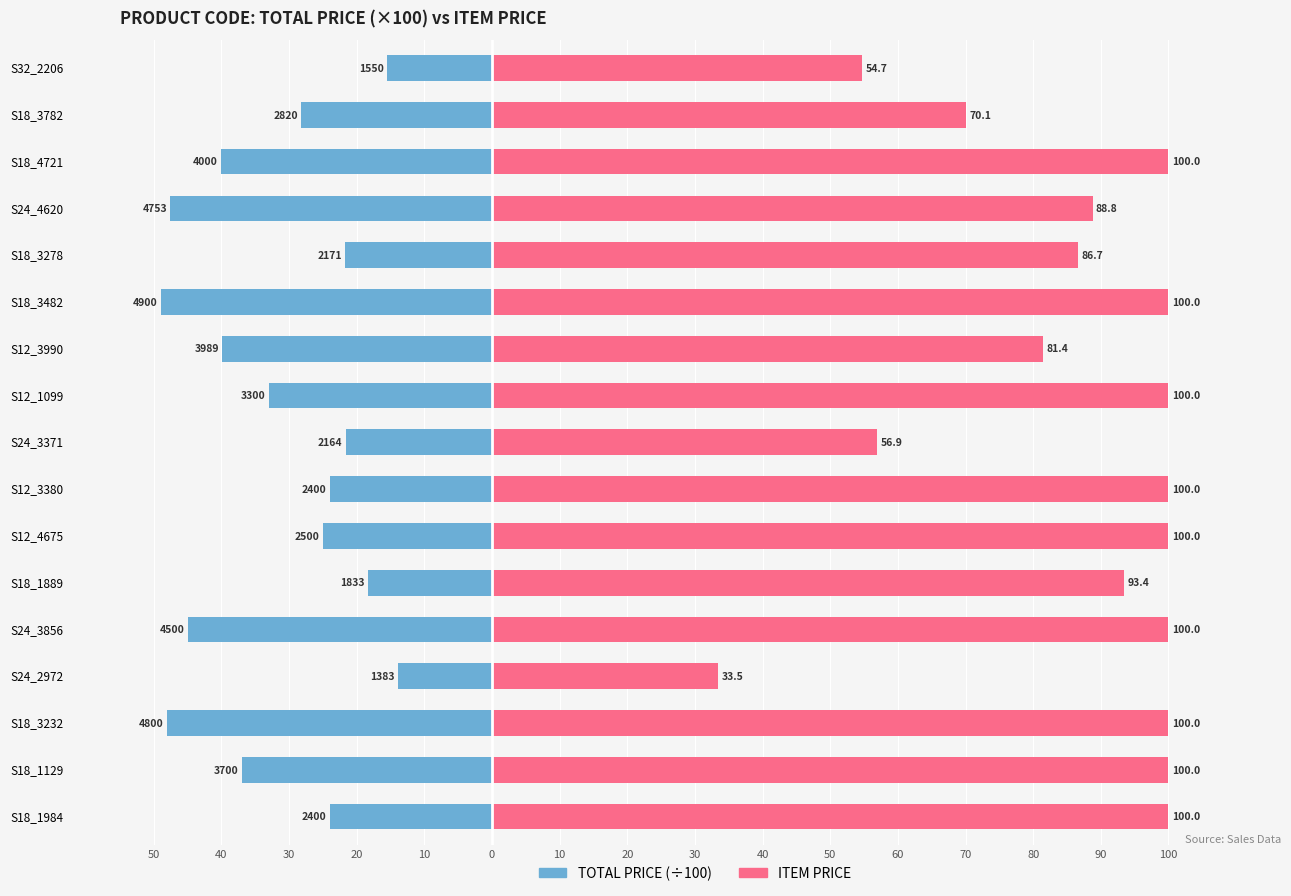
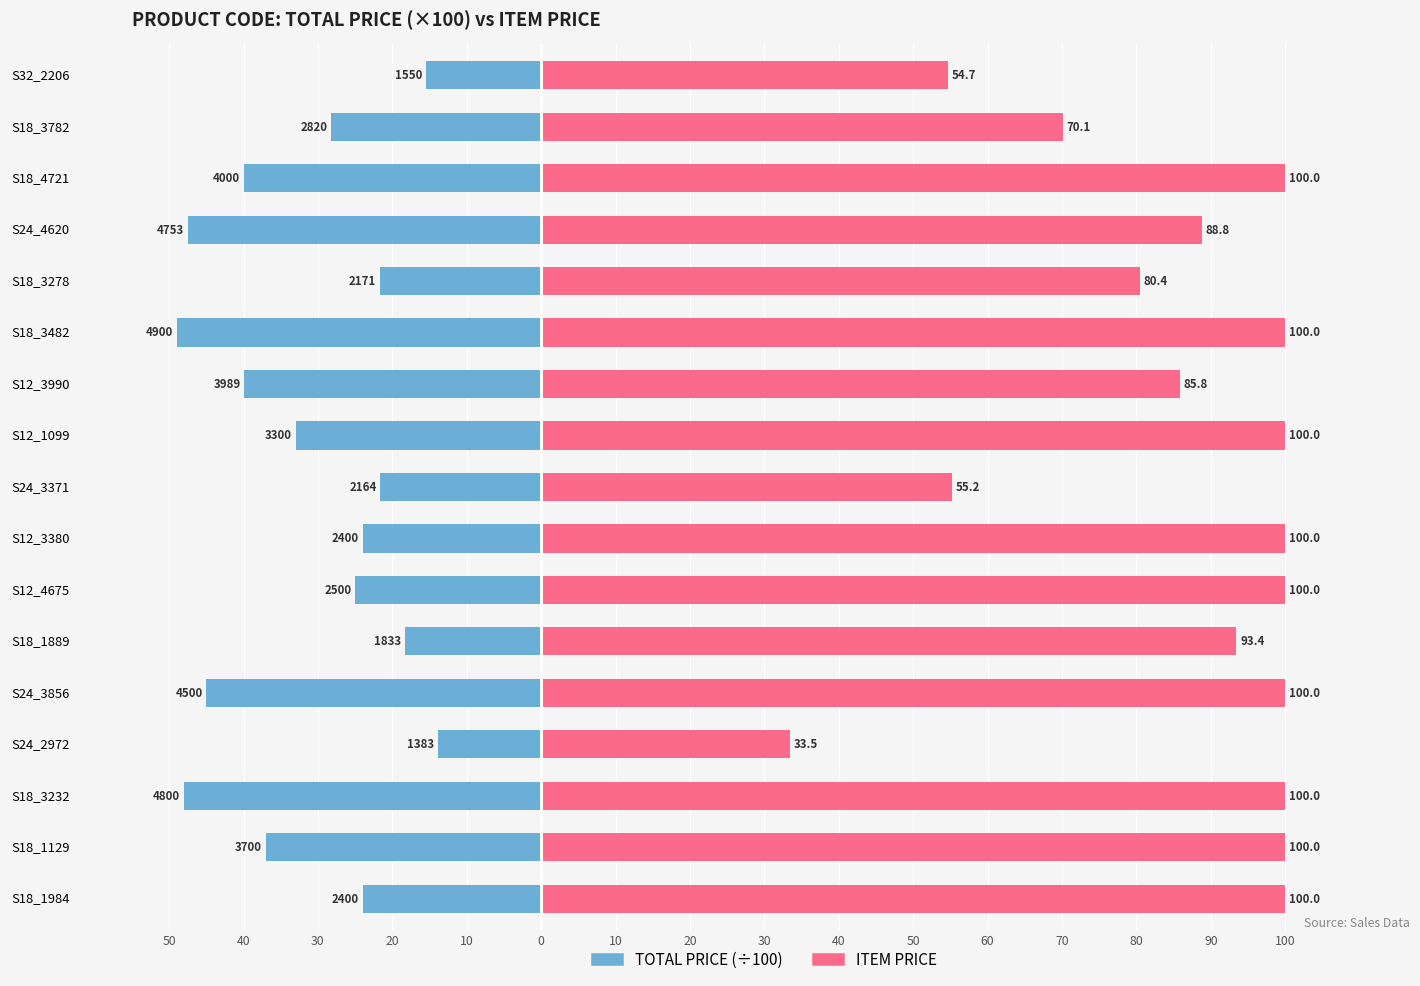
  {
    "ITEM PRICE": {
      "S32_2206": 54.7,
      "S18_3782": 70.1,
      "S18_4721": 100.0,
      "S24_4620": 88.8,
-     "S18_3278": 86.7,
+     "S18_3278": 80.4,
      "S18_3482": 100.0,
-     "S12_3990": 81.4,
+     "S12_3990": 85.8,
      "S12_1099": 100.0,
-     "S24_3371": 56.9,
+     "S24_3371": 55.2,
      "S12_3380": 100.0,
      "S12_4675": 100.0,
      "S18_1889": 93.4,
      "S24_3856": 100.0,
      "S24_2972": 33.5,
      "S18_3232": 100.0,
      "S18_1129": 100.0,
      "S18_1984": 100.0
    }
  }
